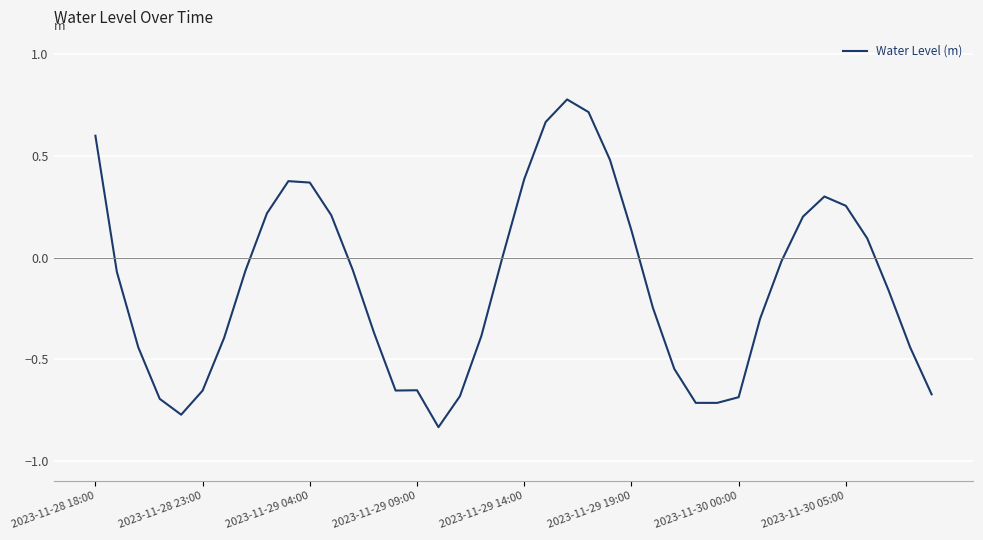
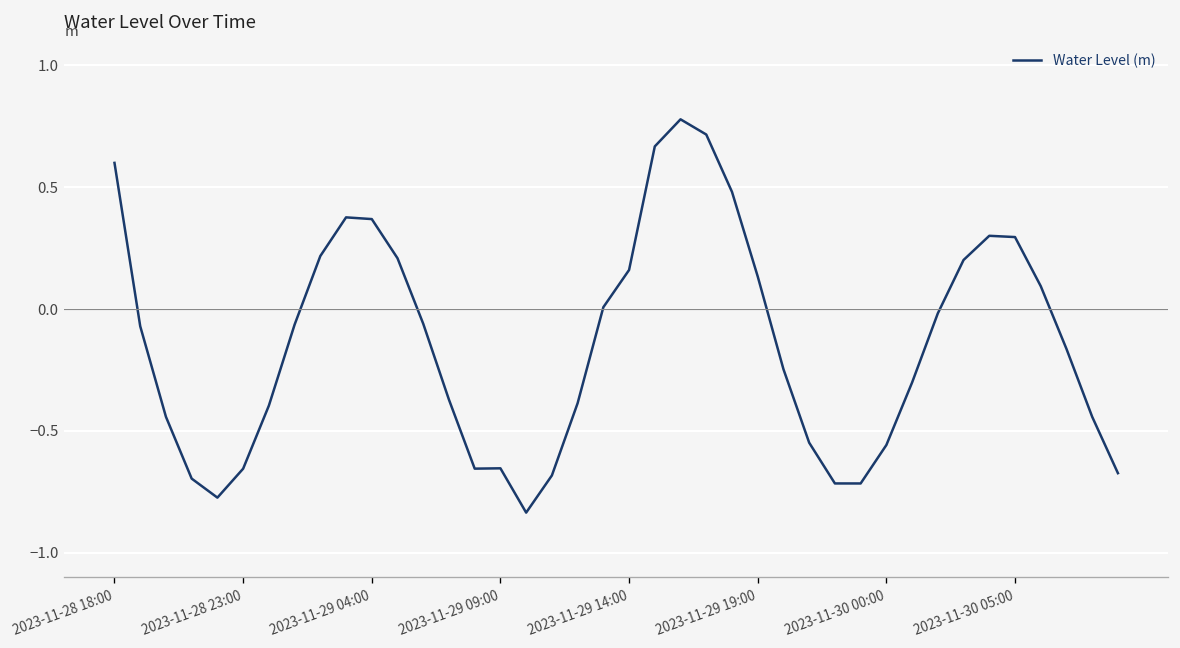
  {
    "2023-11-28 18:00": 0.60,
    "2023-11-28 23:00": -0.66,
    "2023-11-29 04:00": 0.37,
    "2023-11-29 09:00": -0.65,
-   "2023-11-29 14:00": 0.39,
+   "2023-11-29 14:00": 0.16,
    "2023-11-29 19:00": 0.13,
-   "2023-11-30 00:00": -0.69,
-   "2023-11-30 05:00": 0.25
+   "2023-11-30 00:00": -0.56,
+   "2023-11-30 05:00": 0.30
  }
